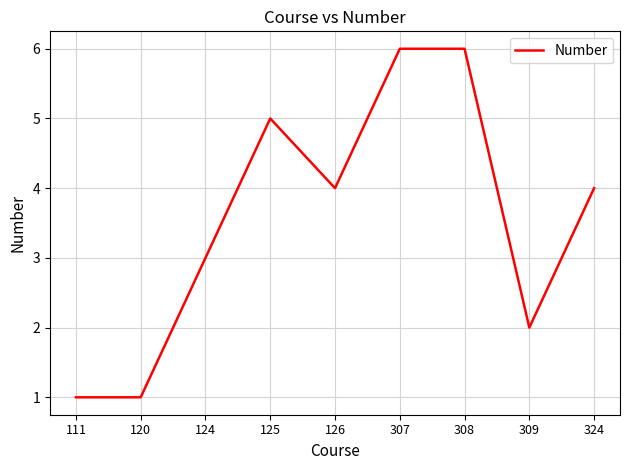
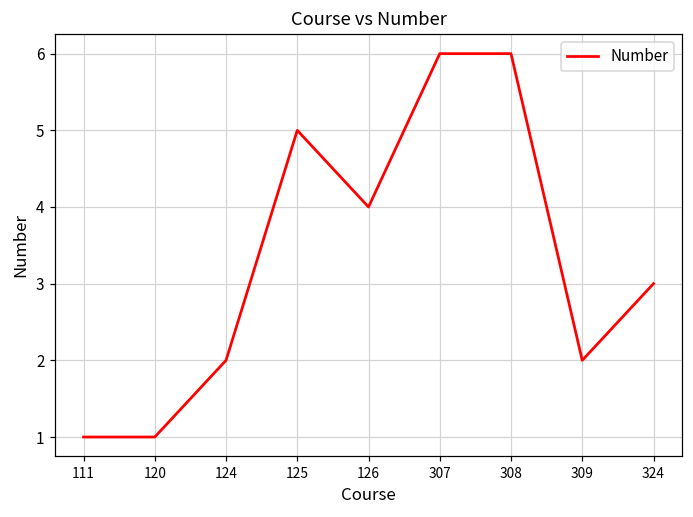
  {
    "111": 1,
    "120": 1,
-   "124": 3,
+   "124": 2,
    "125": 5,
    "126": 4,
    "307": 6,
    "308": 6,
    "309": 2,
-   "324": 4
+   "324": 3
  }
